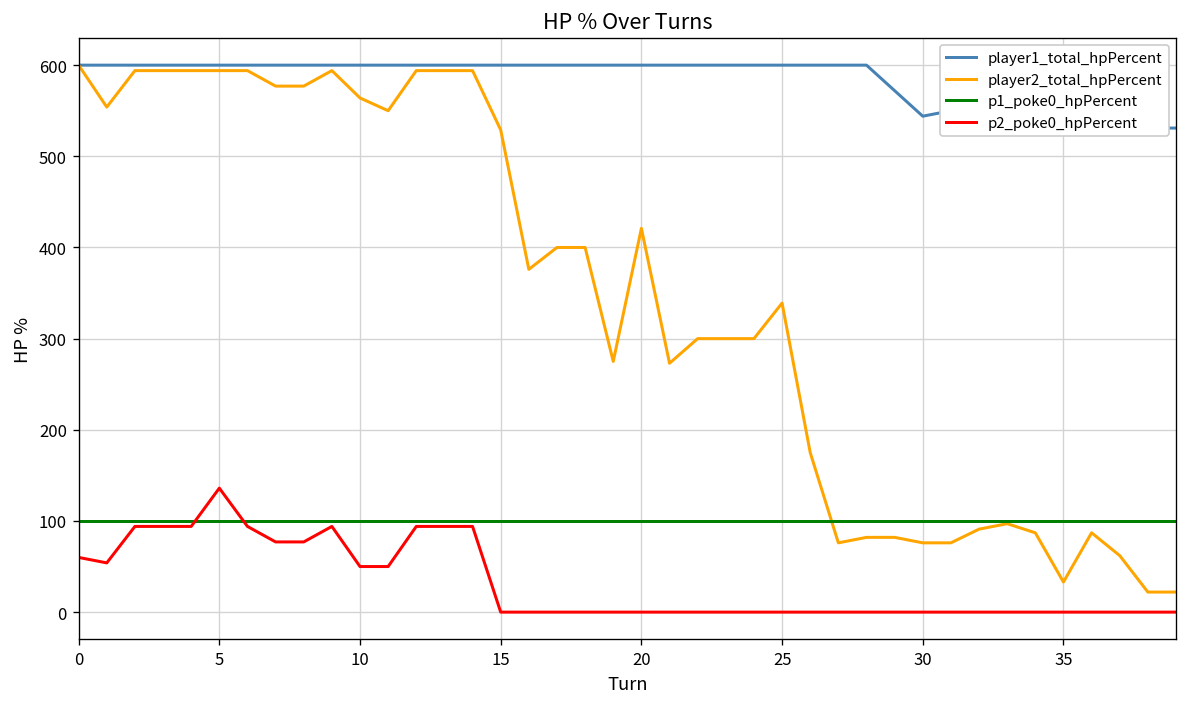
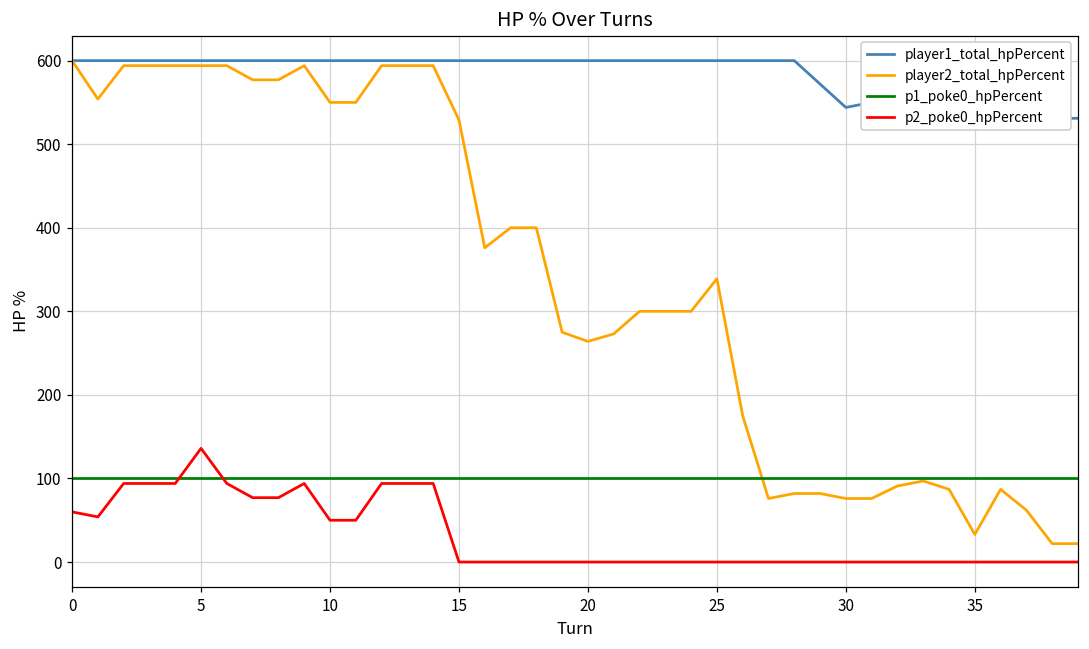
  {
    "player1_total_hpPercent": {
      "5": 600,
      "10": 600,
      "15": 600,
      "20": 600,
      "25": 600,
      "30": 540
    },
    "player2_total_hpPercent": {
      "5": 590,
-     "10": 560,
+     "10": 550,
      "15": 530,
-     "20": 420,
+     "20": 260,
      "25": 340,
      "30": 80,
      "35": 30
    },
    "p1_poke0_hpPercent": {
      "0": 100,
      "5": 100,
      "10": 100,
      "15": 100,
      "20": 100,
      "25": 100,
      "30": 100,
      "35": 100
    },
    "p2_poke0_hpPercent": {
      "0": 60,
      "5": 140,
      "10": 50,
      "15": 0,
      "20": 0,
      "25": 0,
      "30": 0,
      "35": 0
    }
  }
